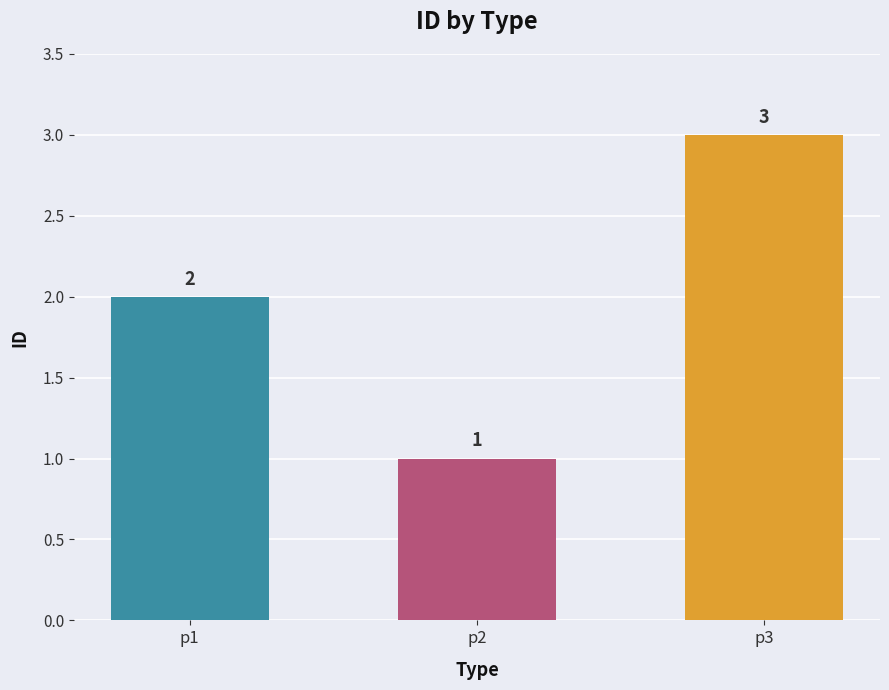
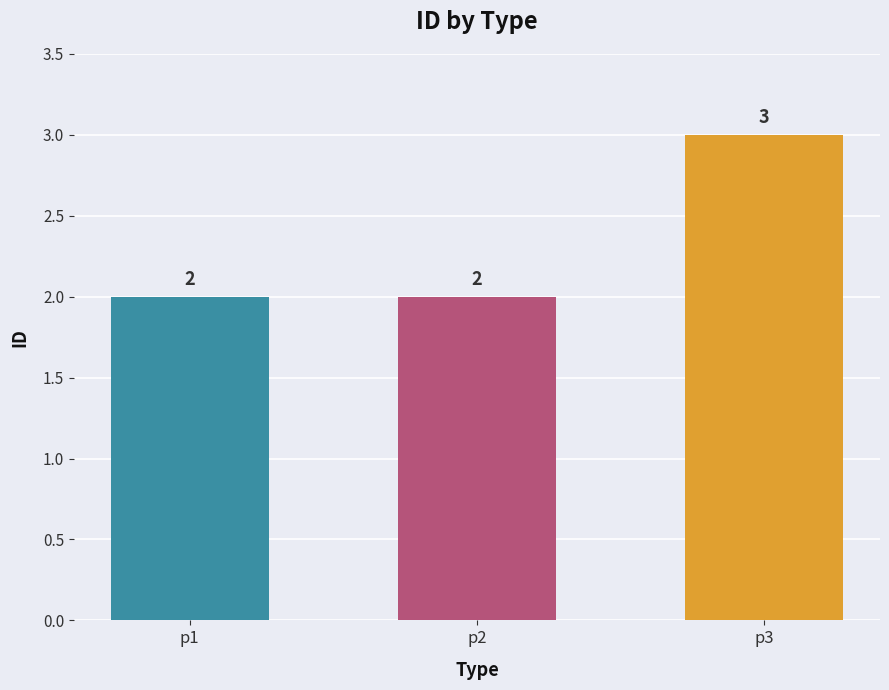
  {
    "p1": 2,
-   "p2": 1,
+   "p2": 2,
    "p3": 3
  }
